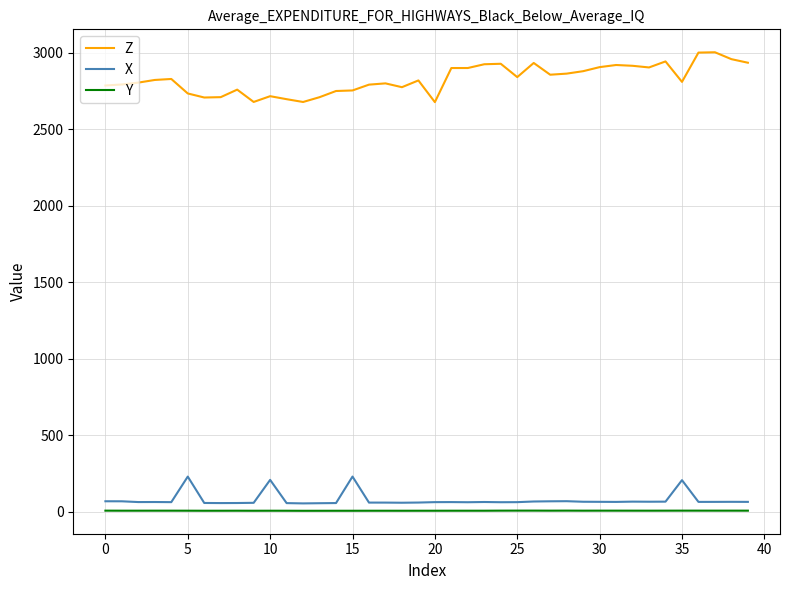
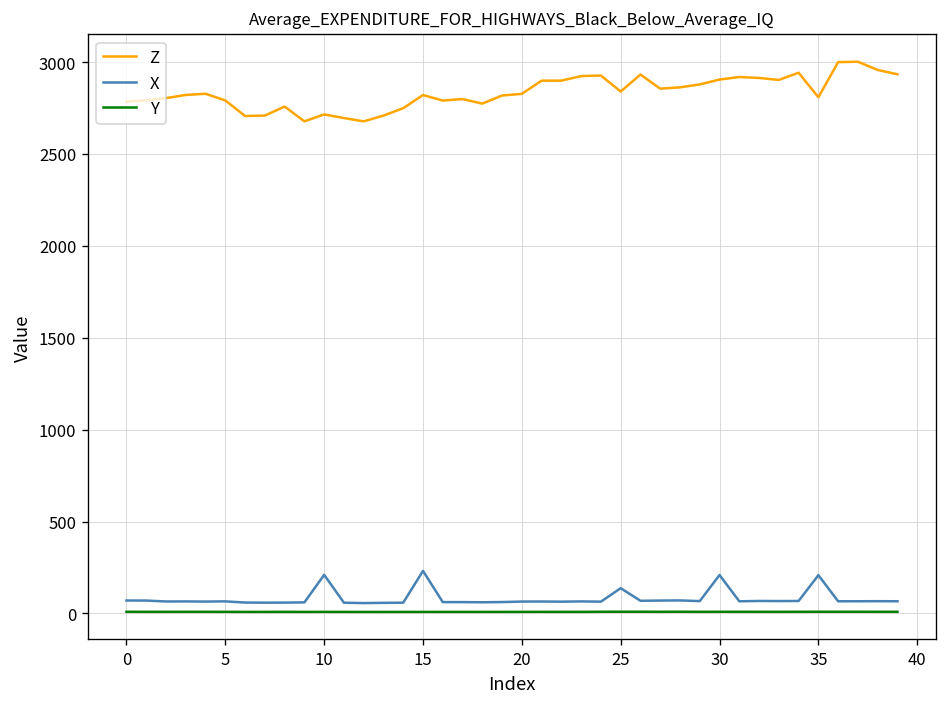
  {
    "Z": {
-     "5": 2730,
+     "5": 2790,
      "10": 2720,
-     "15": 2750,
-     "20": 2680,
+     "15": 2820,
+     "20": 2830,
      "25": 2840,
      "30": 2910,
      "35": 2810
    },
    "X": {
      "0": 70,
-     "5": 230,
+     "5": 70,
      "10": 210,
      "15": 230,
      "20": 60,
-     "25": 60,
-     "30": 70,
+     "25": 140,
+     "30": 210,
      "35": 210
    },
    "Y": {
      "0": 10,
      "5": 10,
      "10": 10,
      "15": 10,
      "20": 10,
      "25": 10,
      "30": 10,
      "35": 10
    }
  }
